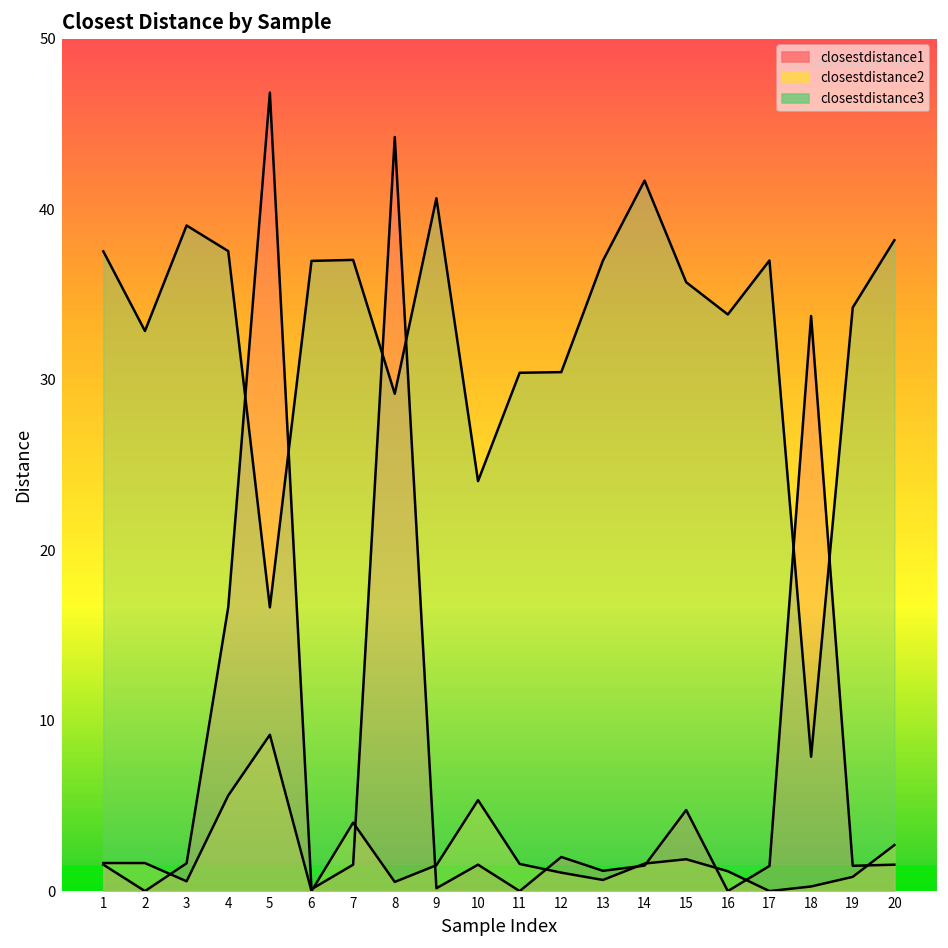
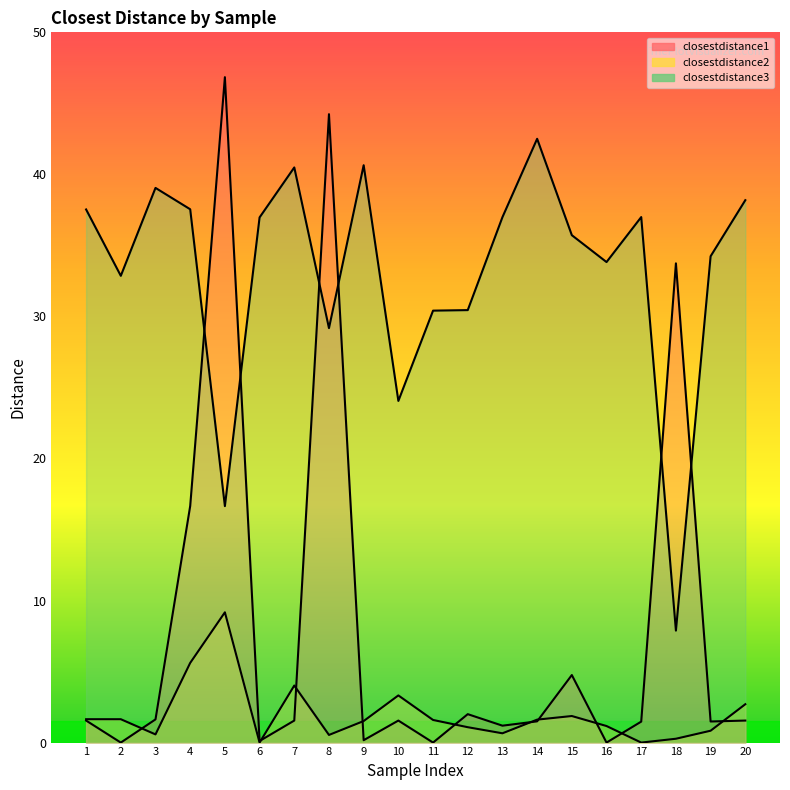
  {
    "closestdistance1": {
      "3": 1.6,
      "4": 16.7,
      "5": 46.8,
      "7": 1.5,
      "8": 44.2,
      "10": 1.5,
      "12": 2.0,
      "15": 4.8,
      "18": 33.7,
      "20": 1.5
    },
    "closestdistance2": {
      "2": 1.6,
      "4": 5.6,
      "5": 9.2,
      "7": 4.0,
      "9": 1.5,
-     "10": 5.3,
+     "10": 3.3,
      "11": 1.6,
      "15": 1.9,
      "20": 2.7
    },
    "closestdistance3": {
      "1": 37.5,
      "2": 32.9,
      "3": 39.0,
      "4": 37.5,
      "5": 16.6,
      "6": 37.0,
-     "7": 37.0,
+     "7": 40.5,
      "8": 29.2,
      "9": 40.6,
      "10": 24.1,
      "11": 30.4,
      "12": 30.4,
      "13": 37.0,
-     "14": 41.7,
+     "14": 42.5,
      "15": 35.7,
      "16": 33.8,
      "17": 37.0,
      "18": 7.9,
      "19": 34.2,
      "20": 38.2
    }
  }
